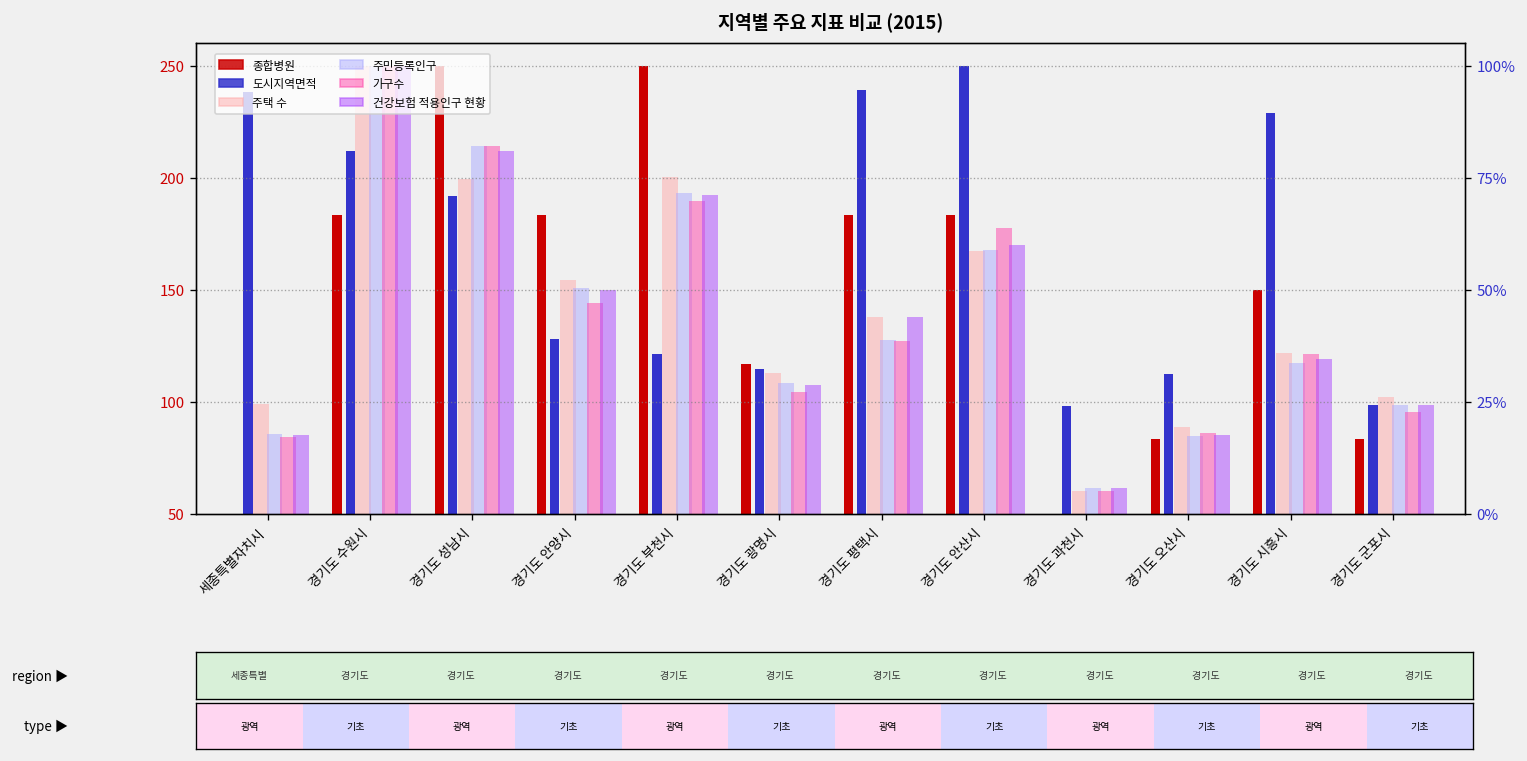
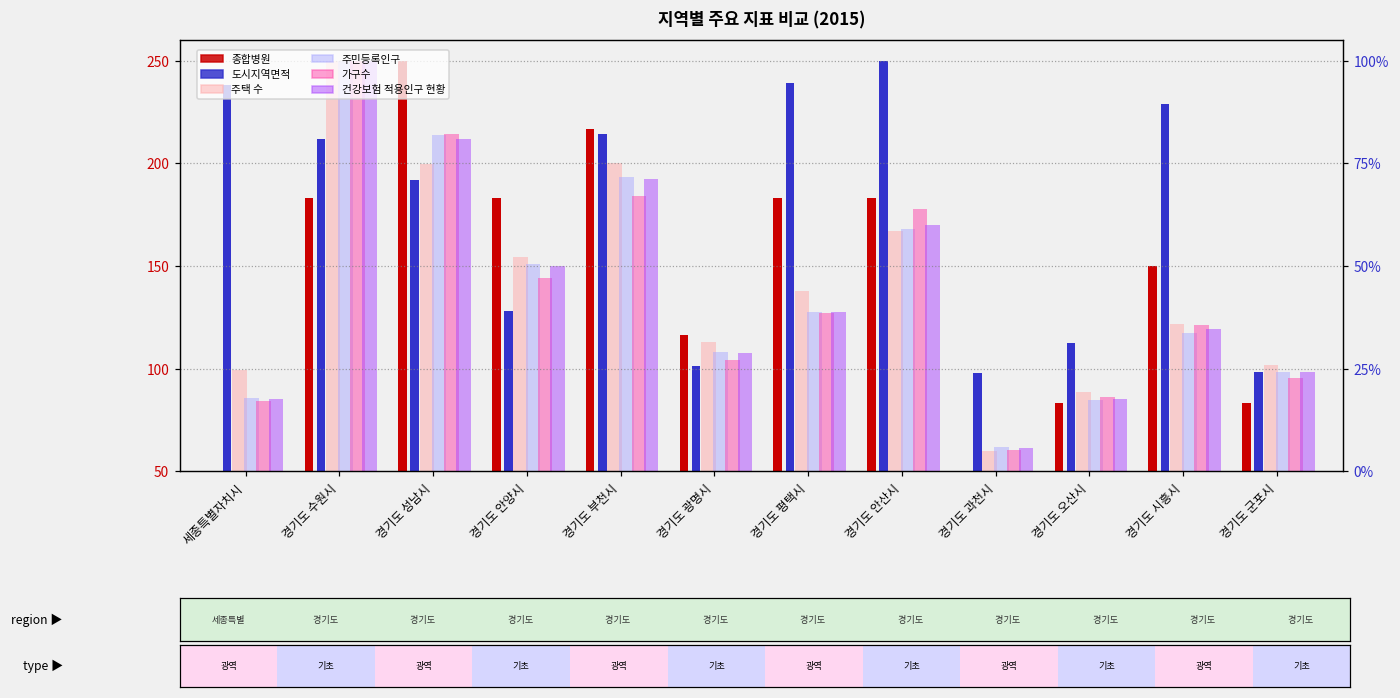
  {
    "종합병원": {
      "세종특별자치시": 50,
      "경기도 수원시": 183,
      "경기도 안양시": 183,
-     "경기도 부천시": 250,
+     "경기도 부천시": 217,
      "경기도 광명시": 117,
      "경기도 평택시": 183,
      "경기도 안산시": 183,
      "경기도 과천시": 50,
      "경기도 오산시": 83,
      "경기도 시흥시": 150,
      "경기도 군포시": 83
    },
    "도시지역면적": {
      "경기도 수원시": 212,
      "경기도 성남시": 192,
      "경기도 안양시": 128,
-     "경기도 부천시": 121,
-     "경기도 광명시": 114,
+     "경기도 부천시": 214,
+     "경기도 광명시": 101,
      "경기도 평택시": 239,
      "경기도 안산시": 250,
      "경기도 과천시": 98,
      "경기도 오산시": 112,
      "경기도 시흥시": 229,
      "경기도 군포시": 99
    },
    "주택 수": {
      "세종특별자치시": 99,
      "경기도 성남시": 200,
      "경기도 안양시": 154,
      "경기도 부천시": 200,
      "경기도 광명시": 113,
      "경기도 평택시": 138,
      "경기도 안산시": 167,
      "경기도 과천시": 60,
      "경기도 오산시": 89,
      "경기도 시흥시": 122,
      "경기도 군포시": 102
    },
    "주민등록인구": {
      "세종특별자치시": 86,
      "경기도 성남시": 214,
      "경기도 안양시": 151,
      "경기도 부천시": 193,
      "경기도 광명시": 108,
      "경기도 평택시": 128,
      "경기도 안산시": 168,
      "경기도 과천시": 62,
      "경기도 오산시": 85,
      "경기도 시흥시": 117,
      "경기도 군포시": 99
    },
    "가구수": {
      "세종특별자치시": 84,
      "경기도 성남시": 214,
      "경기도 안양시": 144,
-     "경기도 부천시": 189,
+     "경기도 부천시": 184,
      "경기도 광명시": 104,
      "경기도 평택시": 127,
      "경기도 안산시": 178,
      "경기도 과천시": 60,
      "경기도 오산시": 86,
      "경기도 시흥시": 122,
      "경기도 군포시": 96
    },
    "건강보험 적용인구 현황": {
      "세종특별자치시": 85,
      "경기도 성남시": 212,
      "경기도 안양시": 150,
      "경기도 부천시": 192,
      "경기도 광명시": 108,
-     "경기도 평택시": 138,
+     "경기도 평택시": 128,
      "경기도 안산시": 170,
      "경기도 과천시": 62,
      "경기도 오산시": 85,
      "경기도 시흥시": 119,
      "경기도 군포시": 98
    }
  }
